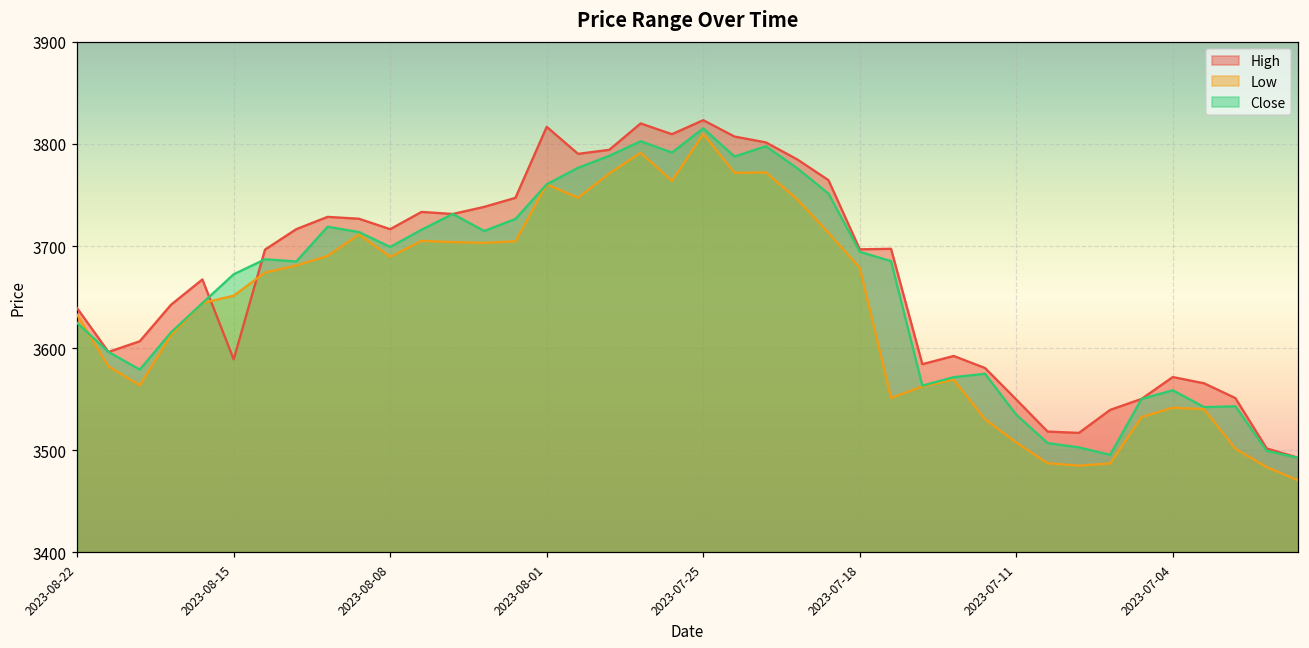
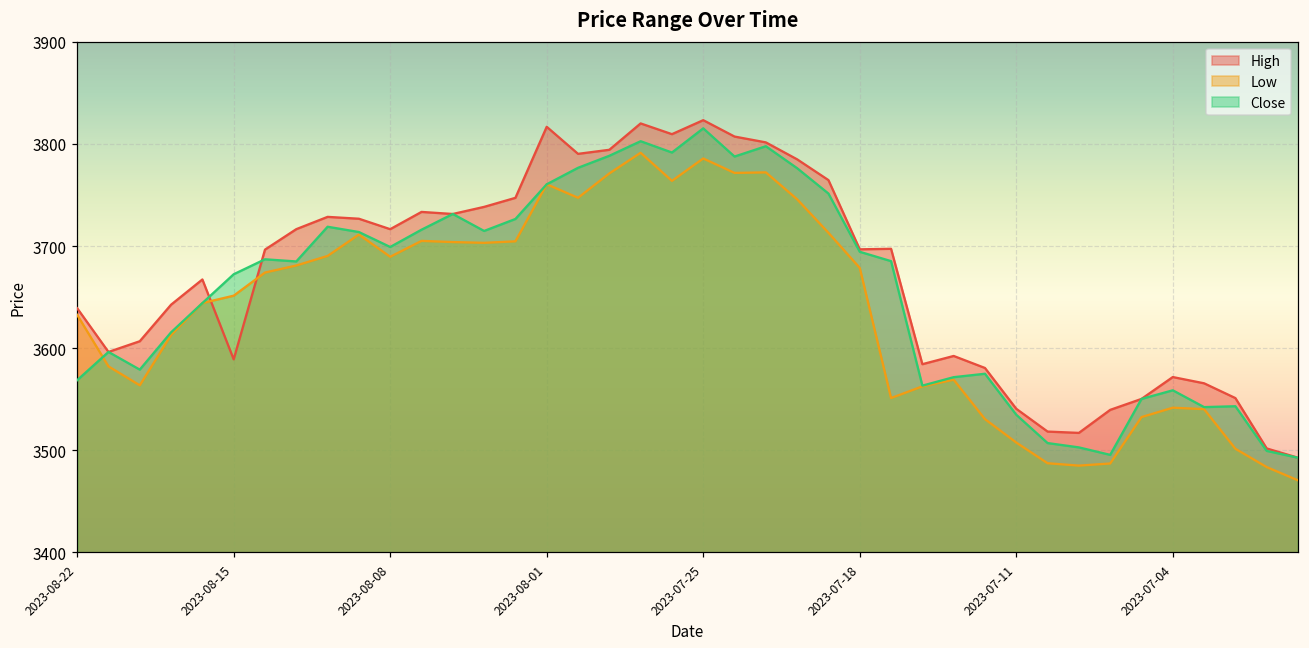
  {
    "High": {
      "2023-08-22": 3640,
      "2023-08-15": 3590,
      "2023-08-08": 3720,
      "2023-08-01": 3820,
      "2023-07-25": 3820,
-     "2023-07-11": 3550,
+     "2023-07-11": 3540,
      "2023-07-04": 3570
    },
    "Low": {
      "2023-08-22": 3630,
      "2023-08-15": 3650,
      "2023-08-08": 3690,
-     "2023-07-25": 3810,
+     "2023-07-25": 3790,
      "2023-07-18": 3680,
      "2023-07-11": 3510,
      "2023-07-04": 3540
    },
    "Close": {
-     "2023-08-22": 3620,
+     "2023-08-22": 3570,
      "2023-08-15": 3670,
      "2023-08-08": 3700,
      "2023-07-25": 3820,
      "2023-07-11": 3530,
      "2023-07-04": 3560
    }
  }
